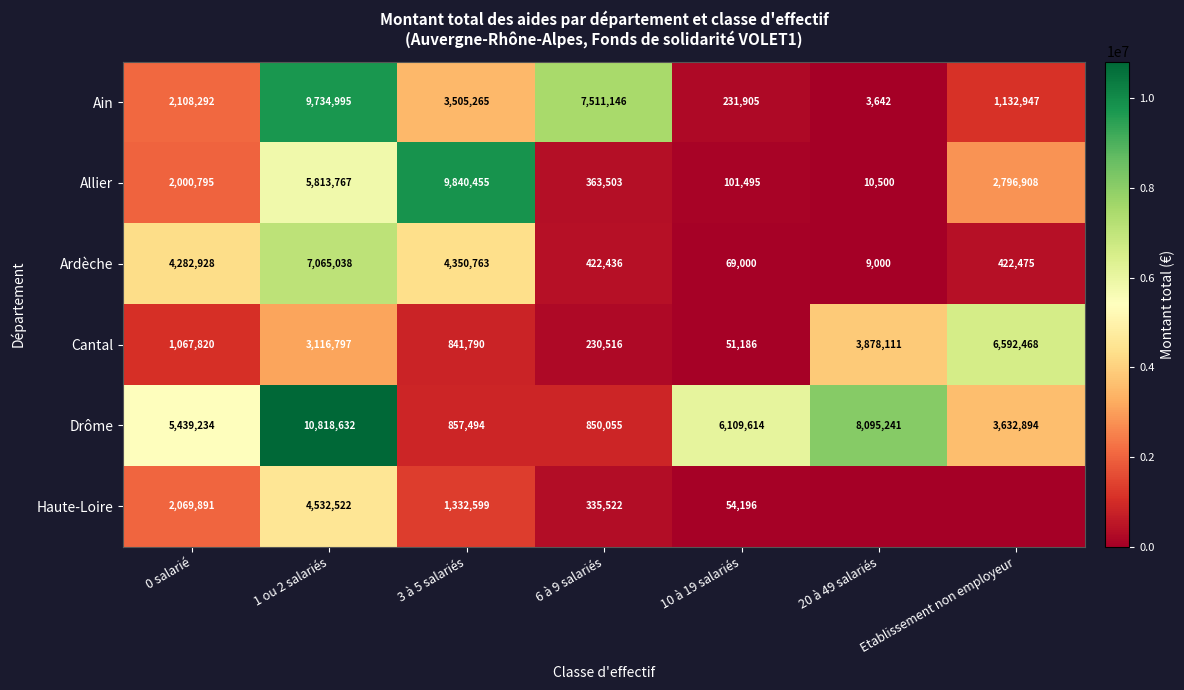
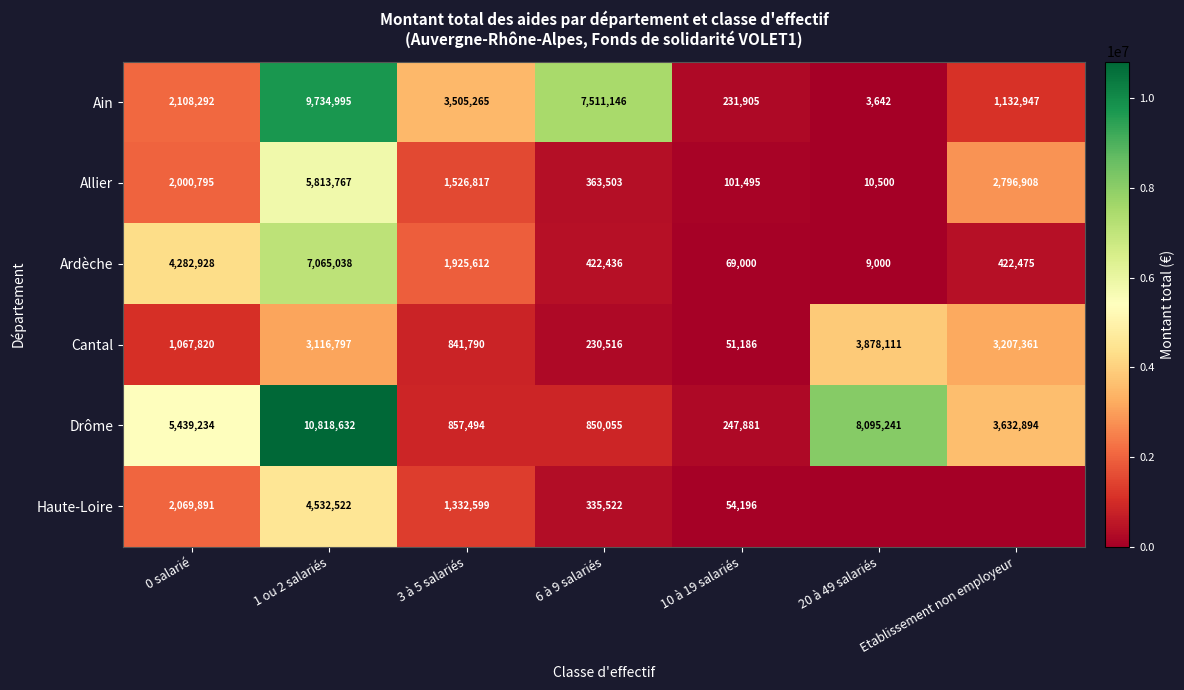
  {
    "Ain": {
      "0 salarié": "2,108,292",
      "1 ou 2 salariés": "9,734,995",
      "3 à 5 salariés": "3,505,265",
      "6 à 9 salariés": "7,511,146",
      "10 à 19 salariés": "231,905",
      "20 à 49 salariés": "3,642",
      "Etablissement non employeur": "1,132,947"
    },
    "Allier": {
      "0 salarié": "2,000,795",
      "1 ou 2 salariés": "5,813,767",
-     "3 à 5 salariés": "9,840,455",
+     "3 à 5 salariés": "1,526,817",
      "6 à 9 salariés": "363,503",
      "10 à 19 salariés": "101,495",
      "20 à 49 salariés": "10,500",
      "Etablissement non employeur": "2,796,908"
    },
    "Ardèche": {
      "0 salarié": "4,282,928",
      "1 ou 2 salariés": "7,065,038",
-     "3 à 5 salariés": "4,350,763",
+     "3 à 5 salariés": "1,925,612",
      "6 à 9 salariés": "422,436",
      "10 à 19 salariés": "69,000",
      "20 à 49 salariés": "9,000",
      "Etablissement non employeur": "422,475"
    },
    "Cantal": {
      "0 salarié": "1,067,820",
      "1 ou 2 salariés": "3,116,797",
      "3 à 5 salariés": "841,790",
      "6 à 9 salariés": "230,516",
      "10 à 19 salariés": "51,186",
      "20 à 49 salariés": "3,878,111",
-     "Etablissement non employeur": "6,592,468"
+     "Etablissement non employeur": "3,207,361"
    },
    "Drôme": {
      "0 salarié": "5,439,234",
      "1 ou 2 salariés": "10,818,632",
      "3 à 5 salariés": "857,494",
      "6 à 9 salariés": "850,055",
-     "10 à 19 salariés": "6,109,614",
+     "10 à 19 salariés": "247,881",
      "20 à 49 salariés": "8,095,241",
      "Etablissement non employeur": "3,632,894"
    },
    "Haute-Loire": {
      "0 salarié": "2,069,891",
      "1 ou 2 salariés": "4,532,522",
      "3 à 5 salariés": "1,332,599",
      "6 à 9 salariés": "335,522",
      "10 à 19 salariés": "54,196"
    }
  }
